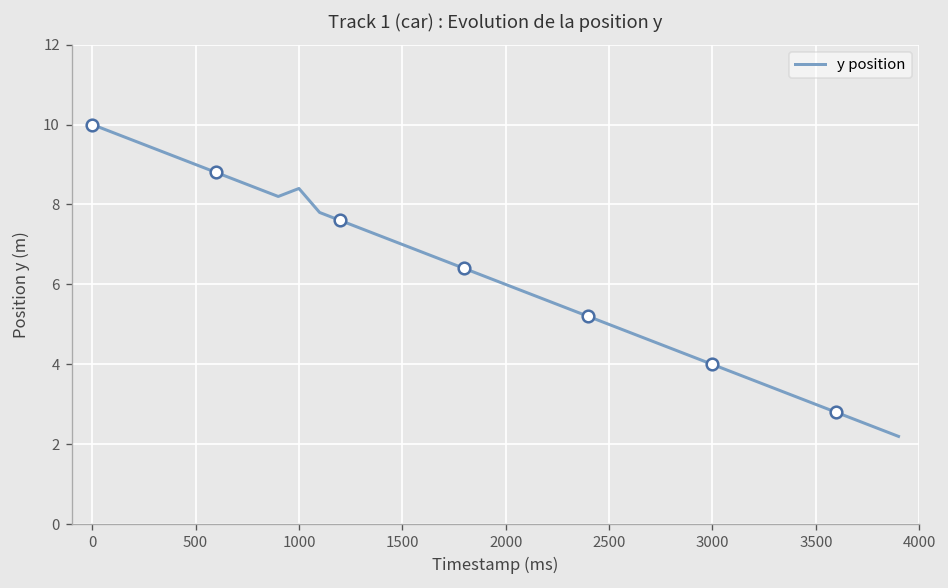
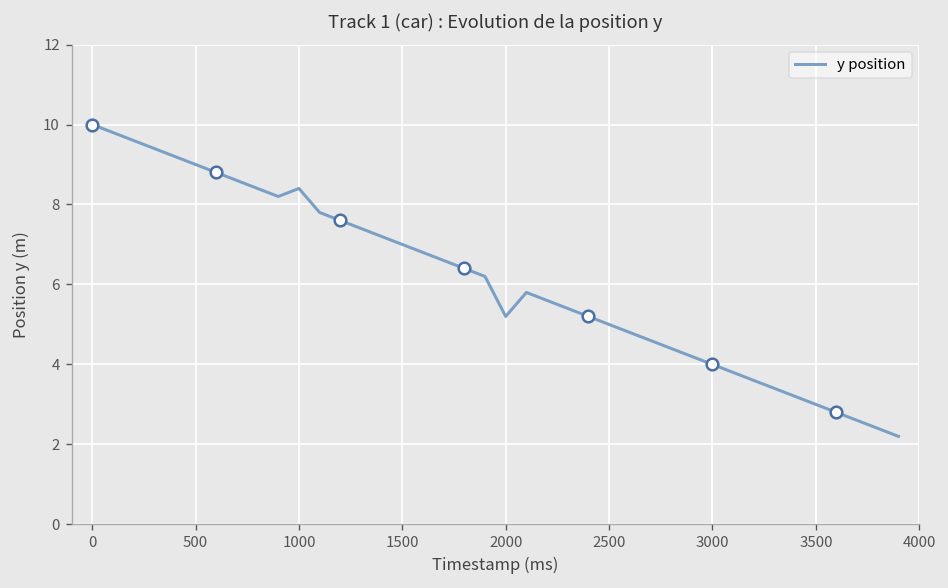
  {
    "y position": {
      "500": 9.0,
      "1000": 8.4,
      "1500": 7.0,
-     "2000": 6.0,
+     "2000": 5.2,
      "2500": 5.0,
      "3500": 3.0
    }
  }
